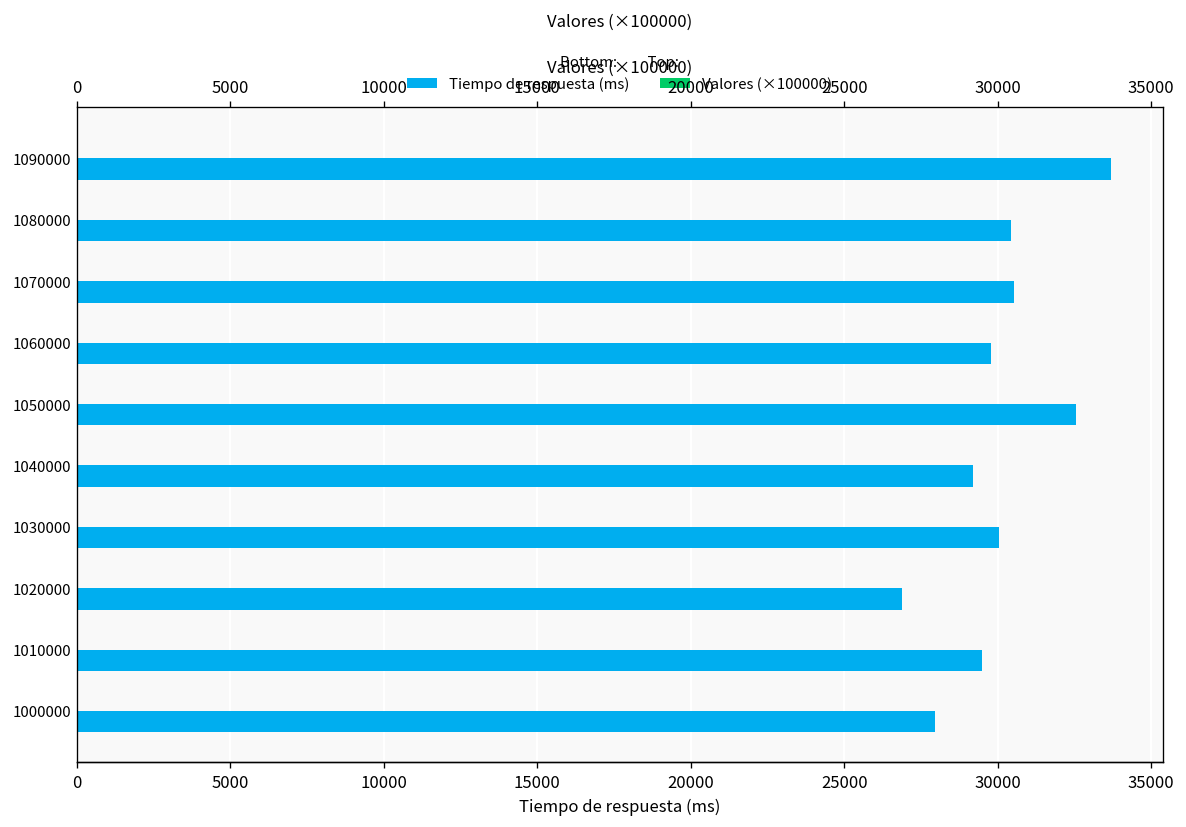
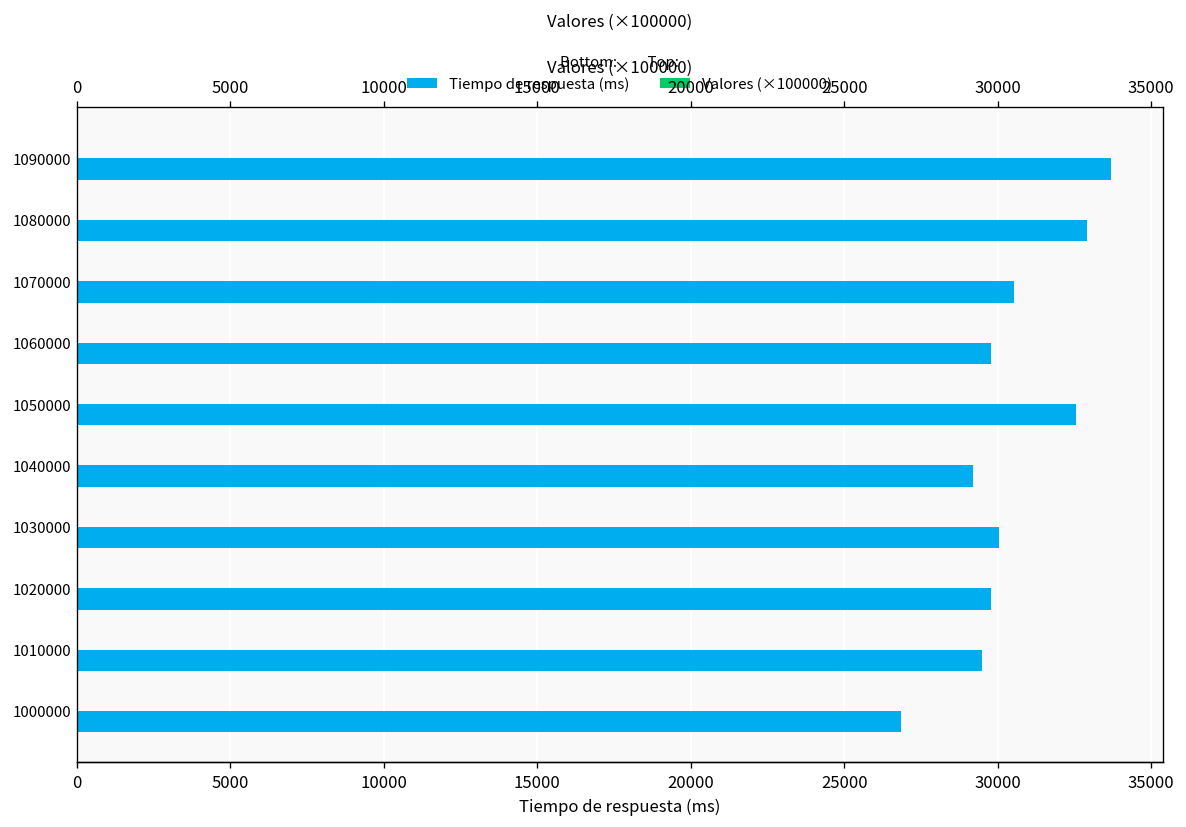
  {
    "Tiempo de respuesta (ms)": {
      "1090000": 33700,
-     "1080000": 30400,
+     "1080000": 32900,
      "1070000": 30500,
      "1060000": 29800,
      "1050000": 32500,
      "1040000": 29200,
      "1030000": 30100,
-     "1020000": 26900,
+     "1020000": 29800,
      "1010000": 29500,
-     "1000000": 28000
+     "1000000": 26900
    }
  }
